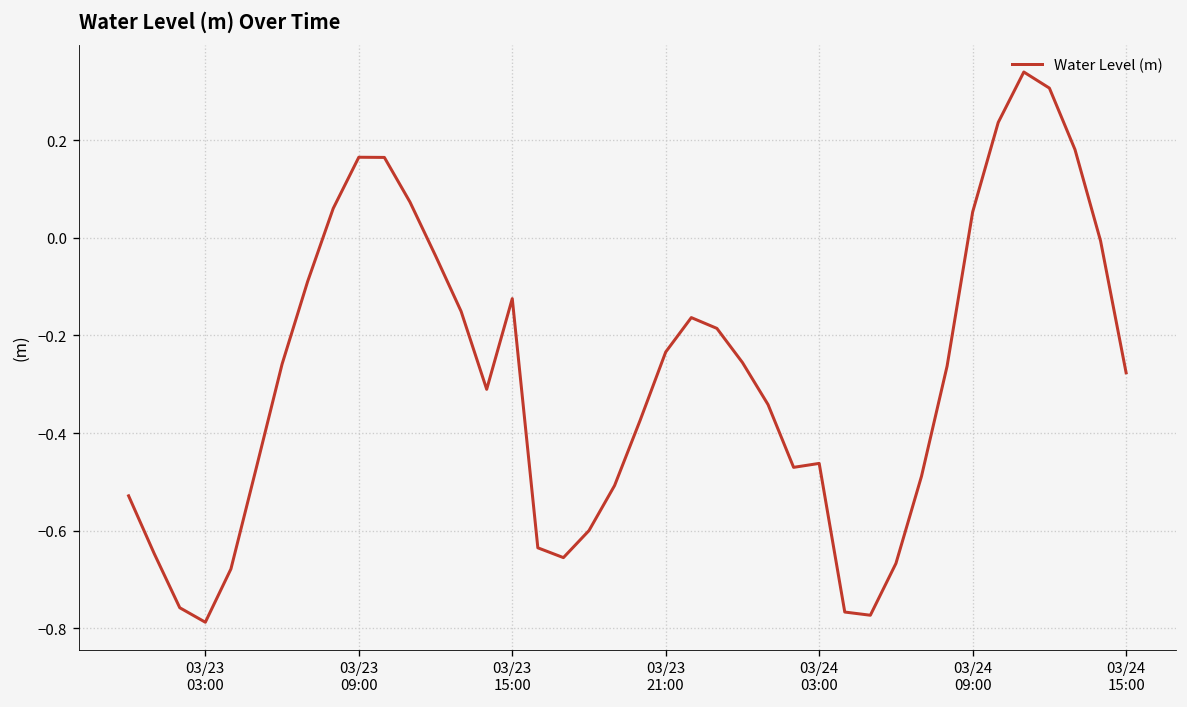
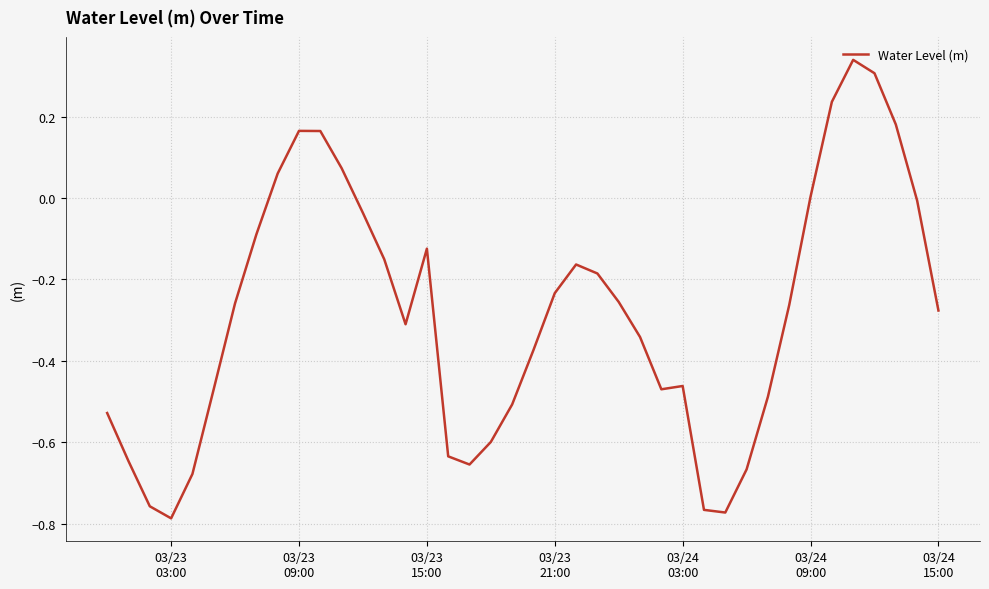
  {
    "03/23 03:00": -0.79,
    "03/23 09:00": 0.16,
    "03/23 15:00": -0.12,
    "03/23 21:00": -0.23,
    "03/24 03:00": -0.46,
-   "03/24 09:00": 0.05,
+   "03/24 09:00": 0.00,
    "03/24 15:00": -0.28
  }
